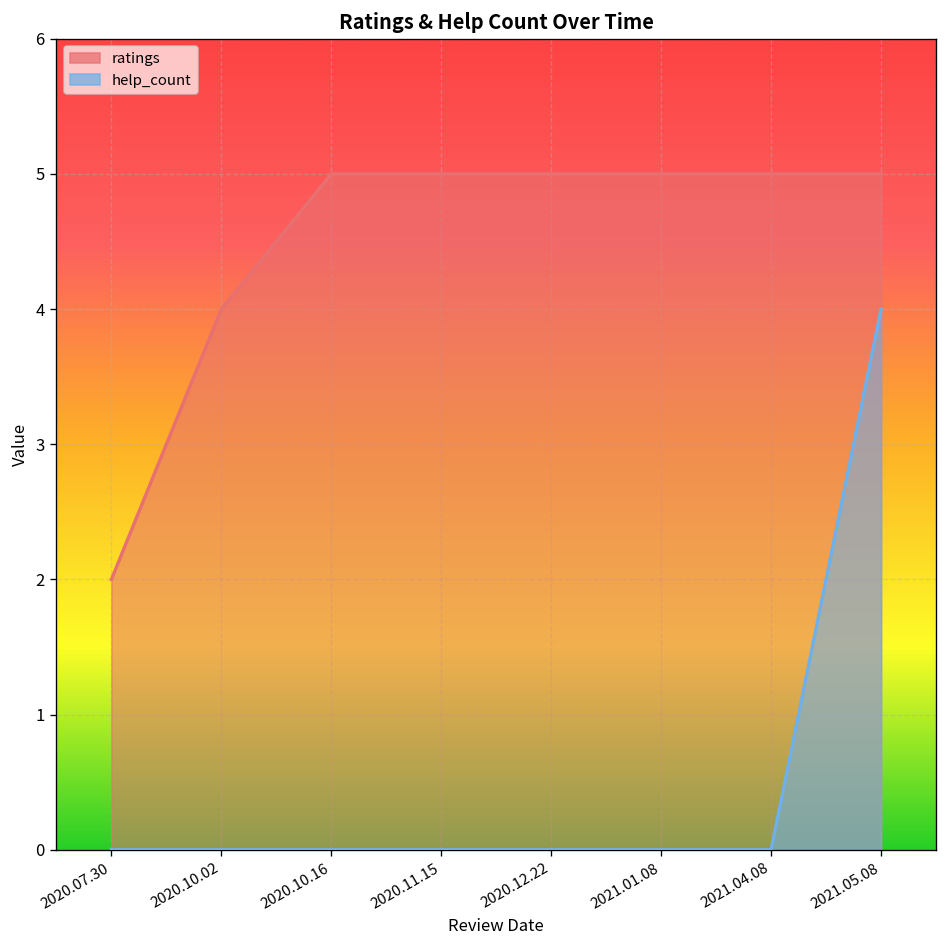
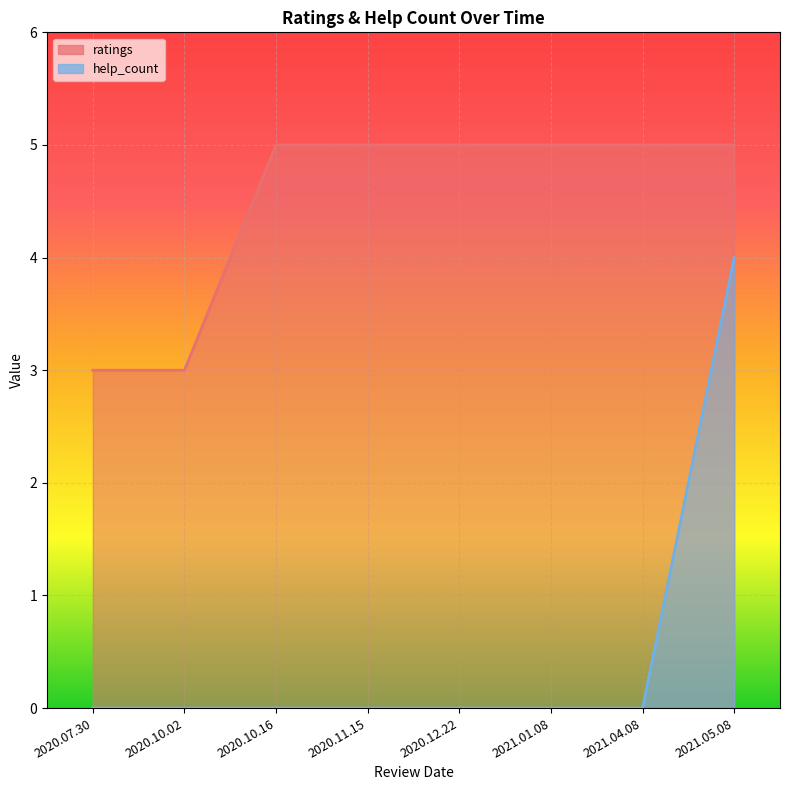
  {
    "ratings": {
-     "2020.07.30": 2,
-     "2020.10.02": 4,
+     "2020.07.30": 3,
+     "2020.10.02": 3,
      "2020.10.16": 5,
      "2020.11.15": 5,
      "2020.12.22": 5,
      "2021.01.08": 5,
      "2021.04.08": 5,
      "2021.05.08": 5
    },
    "help_count": {
      "2020.07.30": 0,
      "2020.10.02": 0,
      "2020.10.16": 0,
      "2020.11.15": 0,
      "2020.12.22": 0,
      "2021.01.08": 0,
      "2021.04.08": 0,
      "2021.05.08": 4
    }
  }
